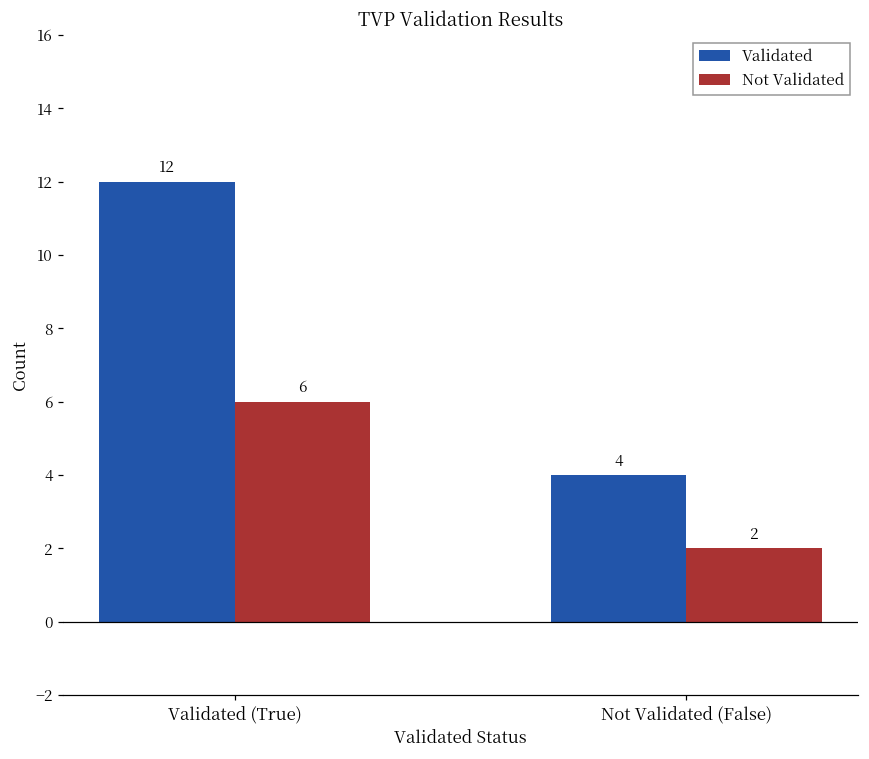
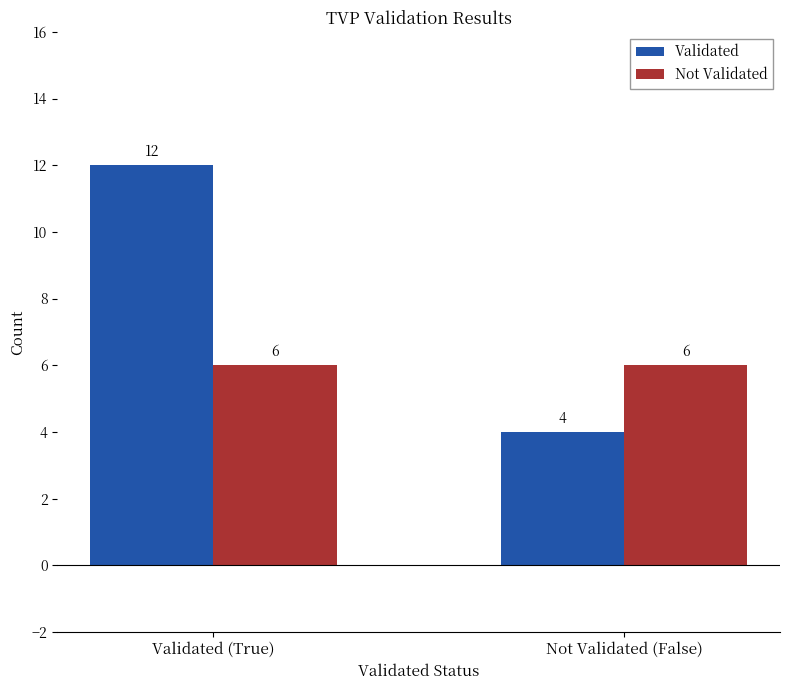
  {
    "Validated": {
      "Validated (True)": 12,
      "Not Validated (False)": 4
    },
    "Not Validated": {
      "Validated (True)": 6,
-     "Not Validated (False)": 2
+     "Not Validated (False)": 6
    }
  }
